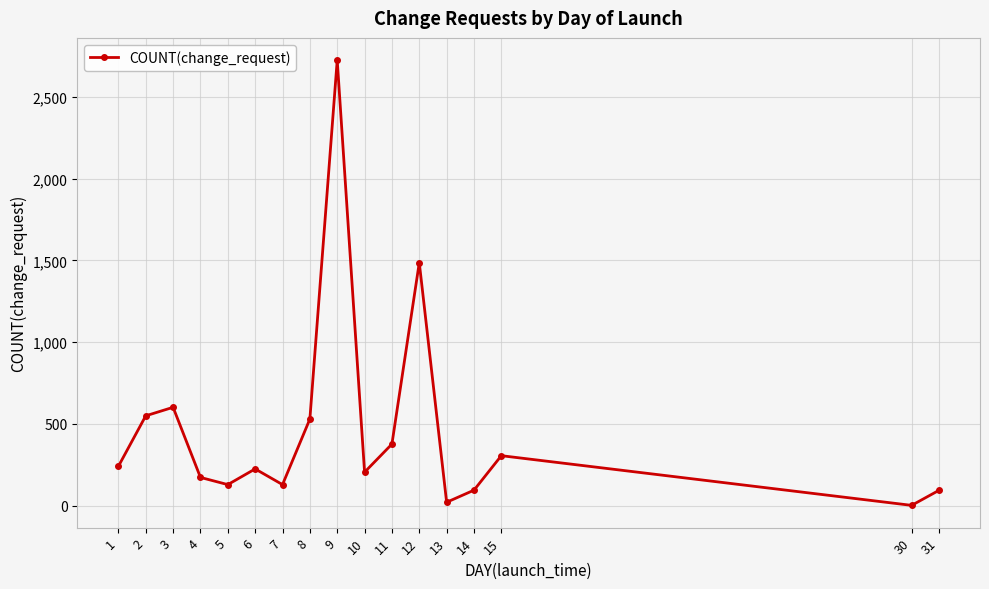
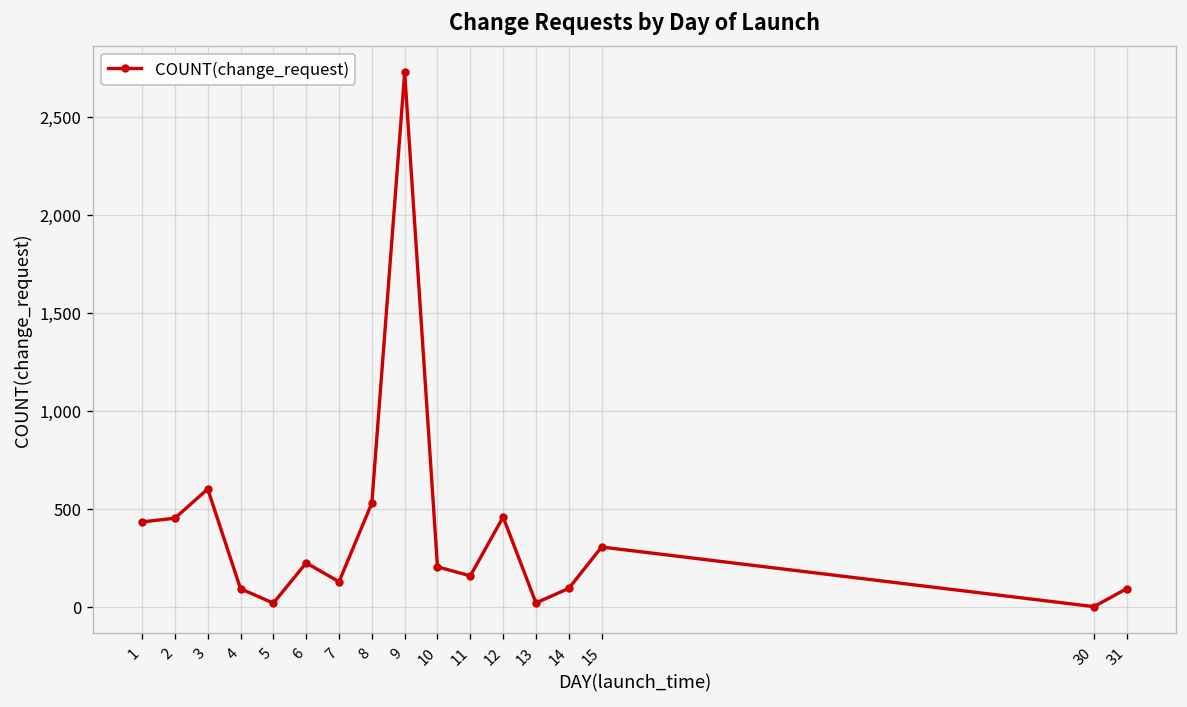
  {
-   "1": "240",
-   "2": "550",
+   "1": "430",
+   "2": "450",
    "3": "600",
-   "4": "170",
-   "5": "130",
+   "4": "90",
+   "5": "20",
    "6": "220",
    "7": "130",
    "8": "530",
    "9": "2,730",
    "10": "200",
-   "11": "380",
-   "12": "1,490",
+   "11": "160",
+   "12": "460",
    "13": "20",
    "14": "90",
    "15": "310",
    "30": "0",
    "31": "90"
  }
